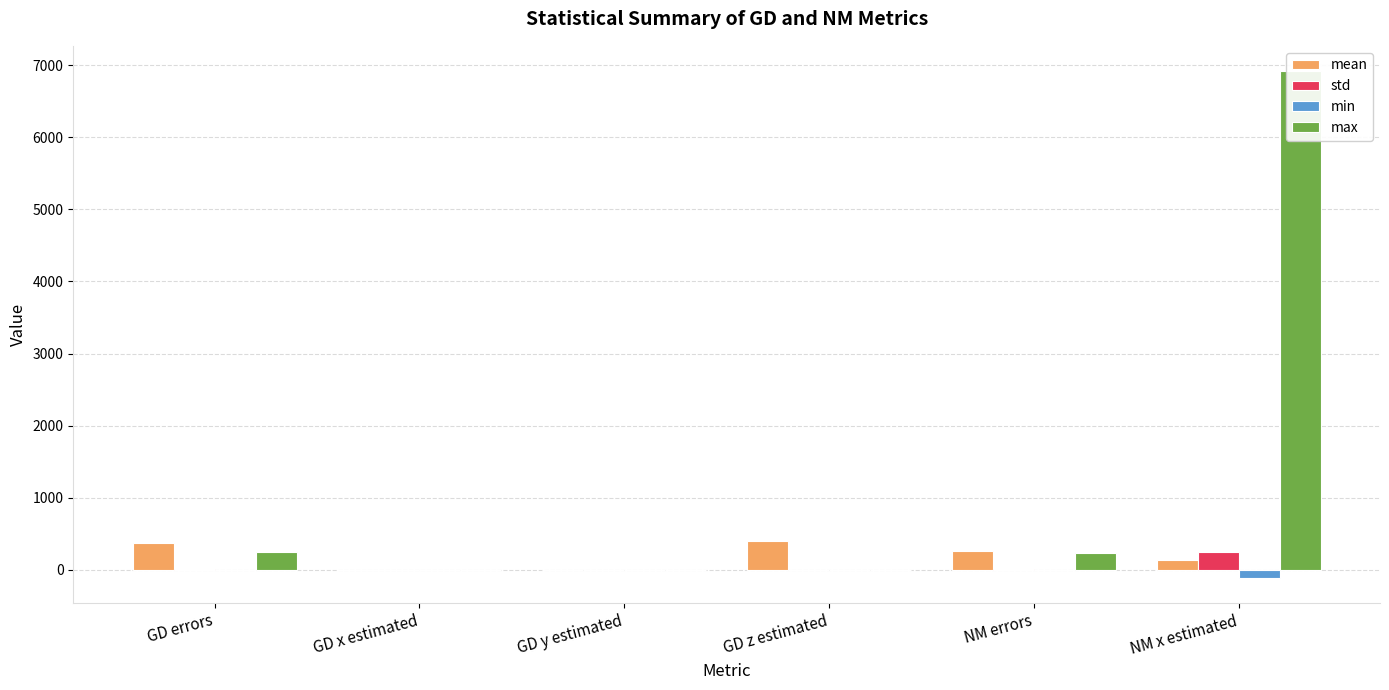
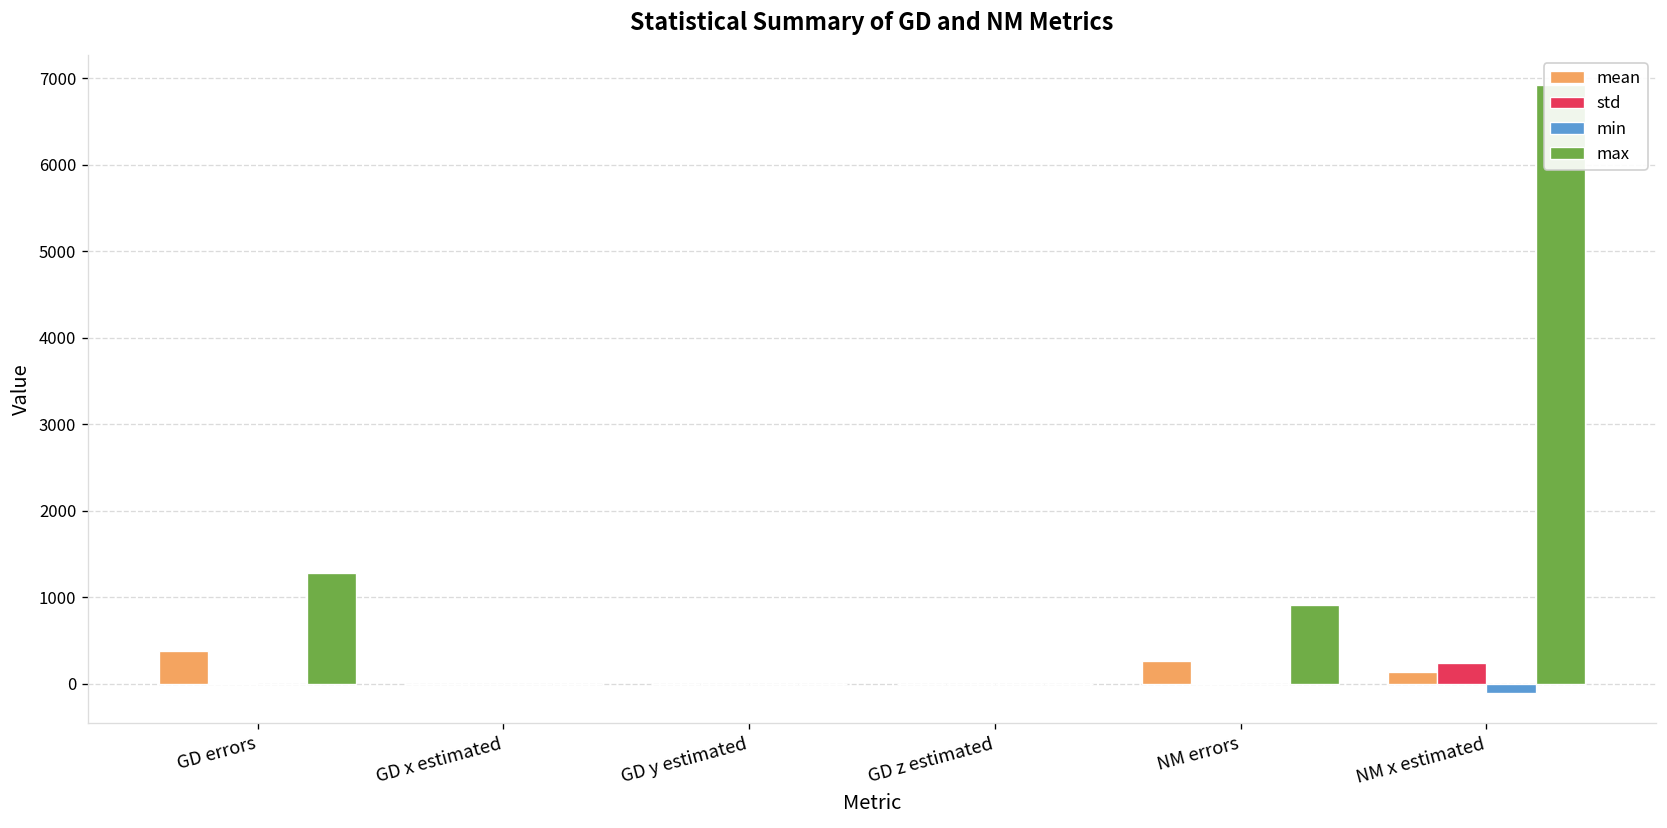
  {
    "mean": {
      "GD errors": 400,
-     "GD z estimated": 400,
+     "GD z estimated": 0,
      "NM errors": 300,
      "NM x estimated": 100
    },
    "std": {
      "NM x estimated": 200
    },
    "min": {
      "NM x estimated": -100
    },
    "max": {
-     "GD errors": 200,
-     "NM errors": 200
+     "GD errors": 1300,
+     "NM errors": 900
    }
  }
